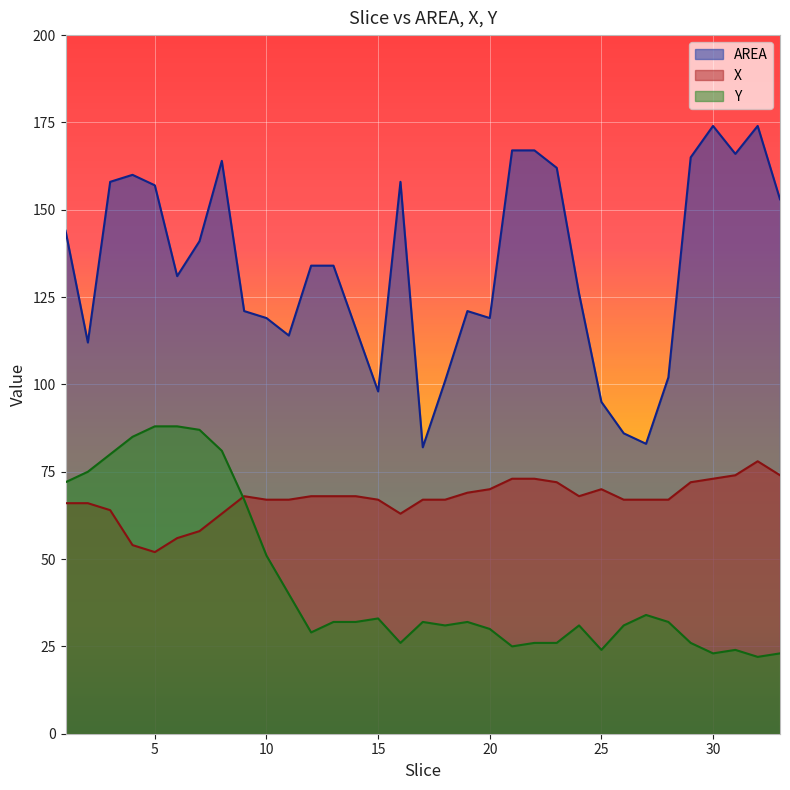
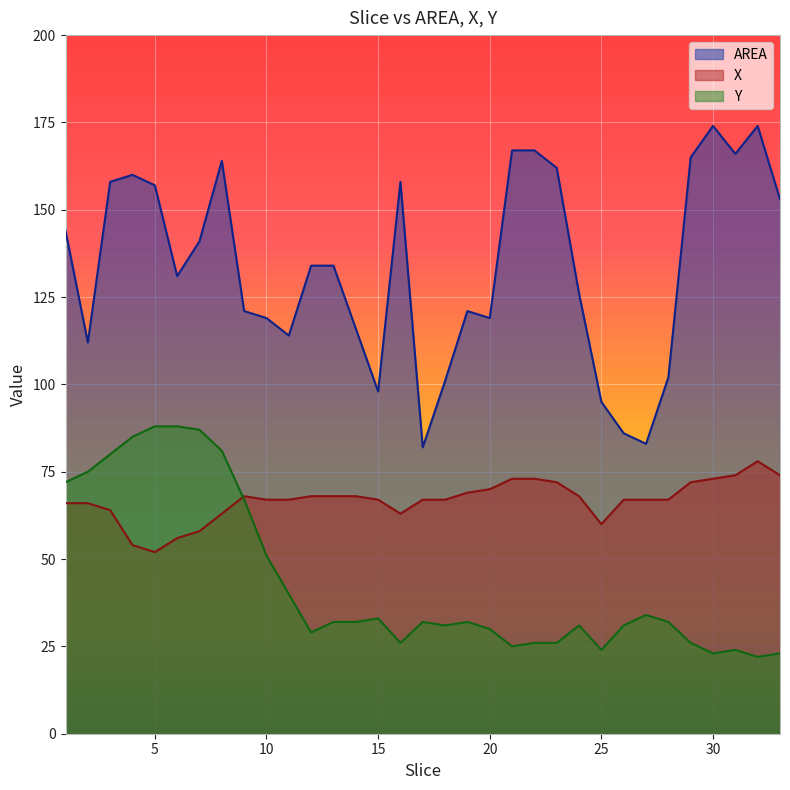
  {
    "AREA": {
      "5": 157,
      "10": 119,
      "15": 98,
      "20": 119,
      "25": 95,
      "30": 174
    },
    "X": {
      "5": 52,
      "10": 67,
      "15": 67,
      "20": 70,
-     "25": 70,
+     "25": 60,
      "30": 73
    },
    "Y": {
      "5": 88,
      "10": 51,
      "15": 33,
      "20": 30,
      "25": 24,
      "30": 23
    }
  }
